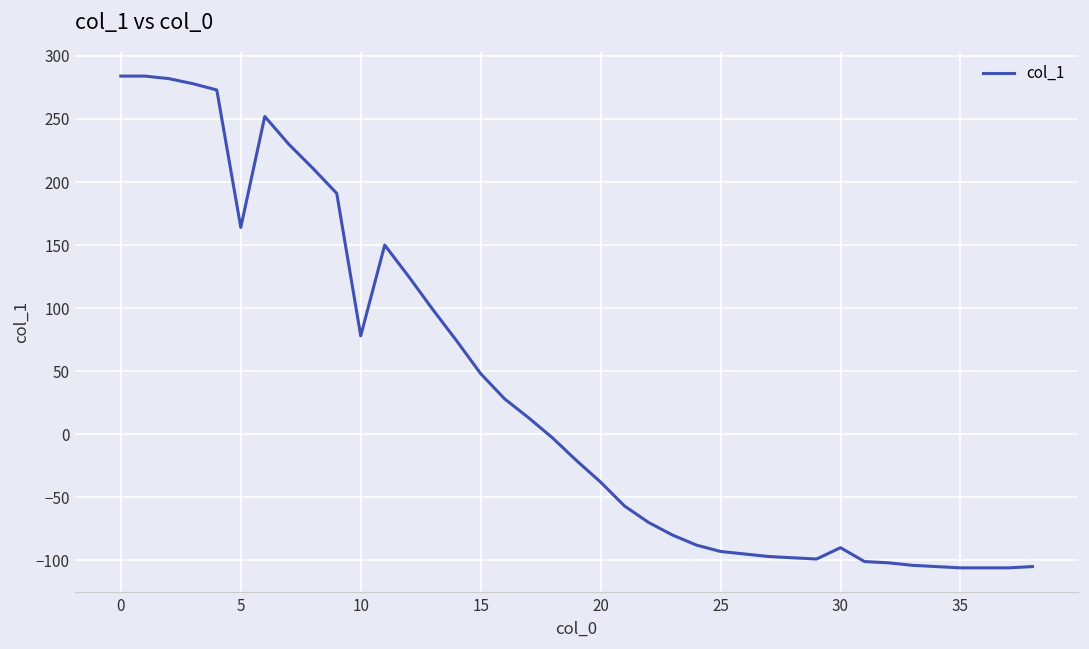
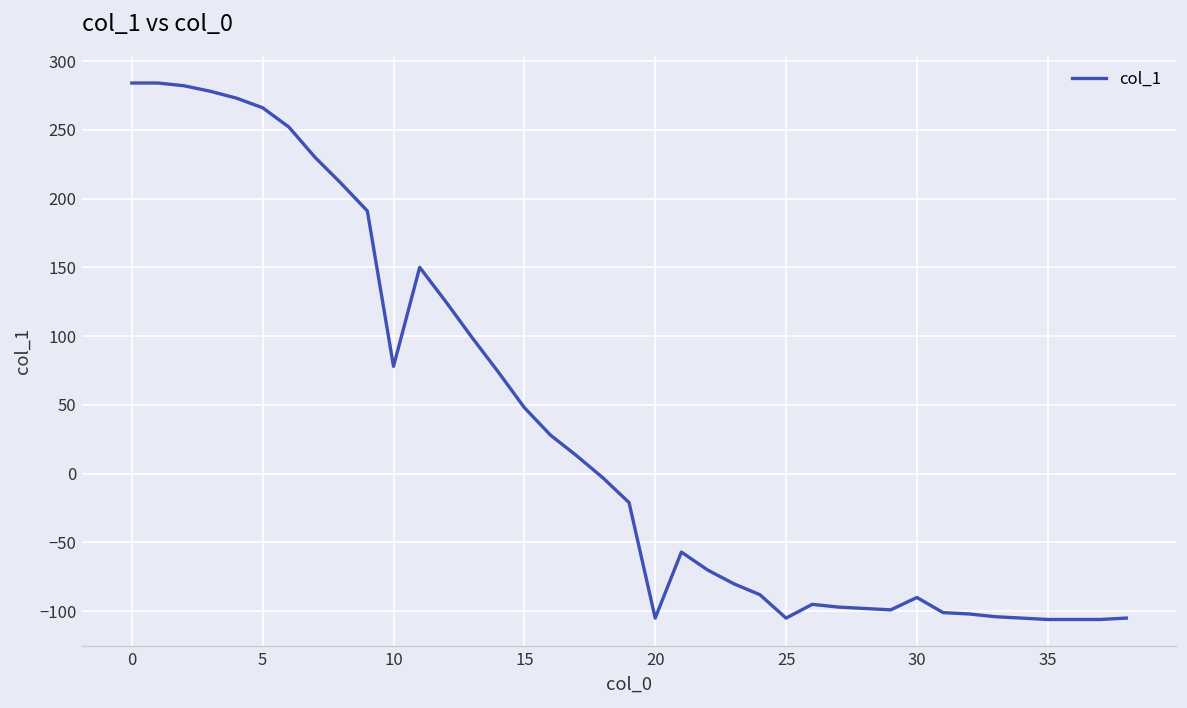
  {
    "0": 284,
-   "5": 164,
+   "5": 266,
    "10": 78,
    "15": 48,
-   "20": -38,
-   "25": -93,
+   "20": -105,
+   "25": -105,
    "30": -90,
    "35": -106
  }
